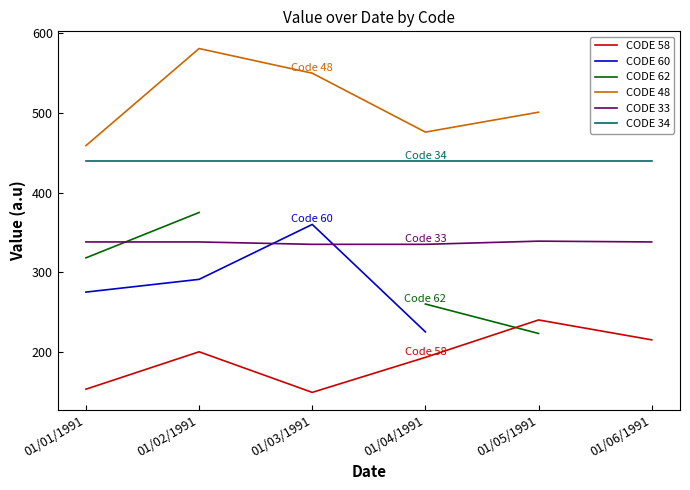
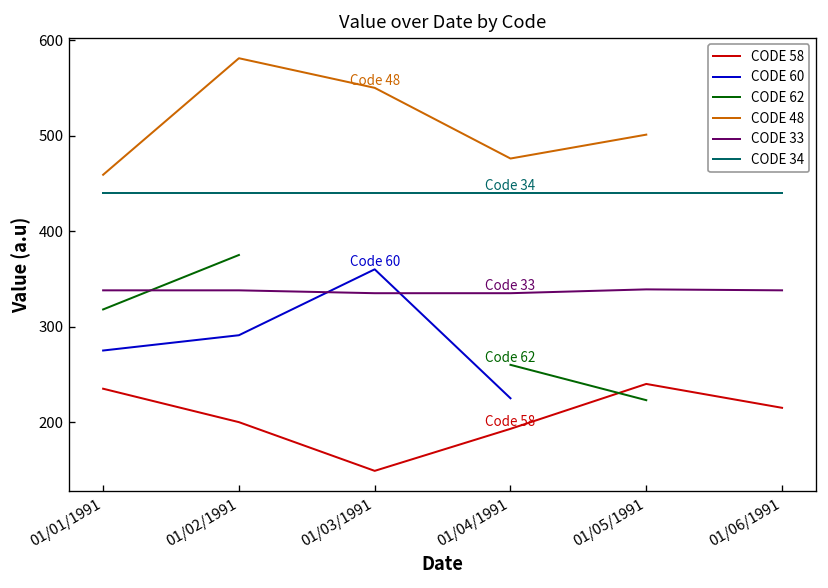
  {
    "CODE 58": {
-     "01/01/1991": 150,
+     "01/01/1991": 240,
      "01/02/1991": 200,
      "01/03/1991": 150,
      "01/05/1991": 240,
      "01/06/1991": 220
    },
    "CODE 60": {
      "01/01/1991": 280,
      "01/02/1991": 290,
      "01/04/1991": 230
    },
    "CODE 62": {
      "01/01/1991": 320,
      "01/02/1991": 380,
      "01/05/1991": 220
    },
    "CODE 48": {
      "01/01/1991": 460,
      "01/02/1991": 580,
      "01/04/1991": 480,
      "01/05/1991": 500
    },
    "CODE 33": {
      "01/01/1991": 340,
      "01/02/1991": 340,
      "01/03/1991": 340,
      "01/05/1991": 340,
      "01/06/1991": 340
    },
    "CODE 34": {
      "01/01/1991": 440,
      "01/02/1991": 440,
      "01/03/1991": 440,
      "01/05/1991": 440,
      "01/06/1991": 440
    }
  }
